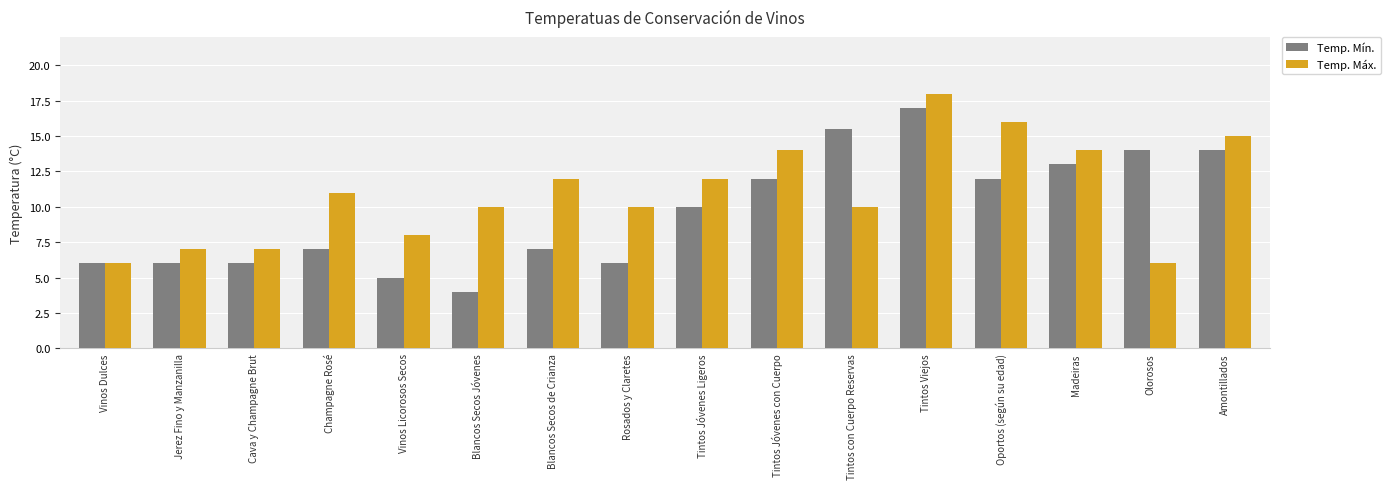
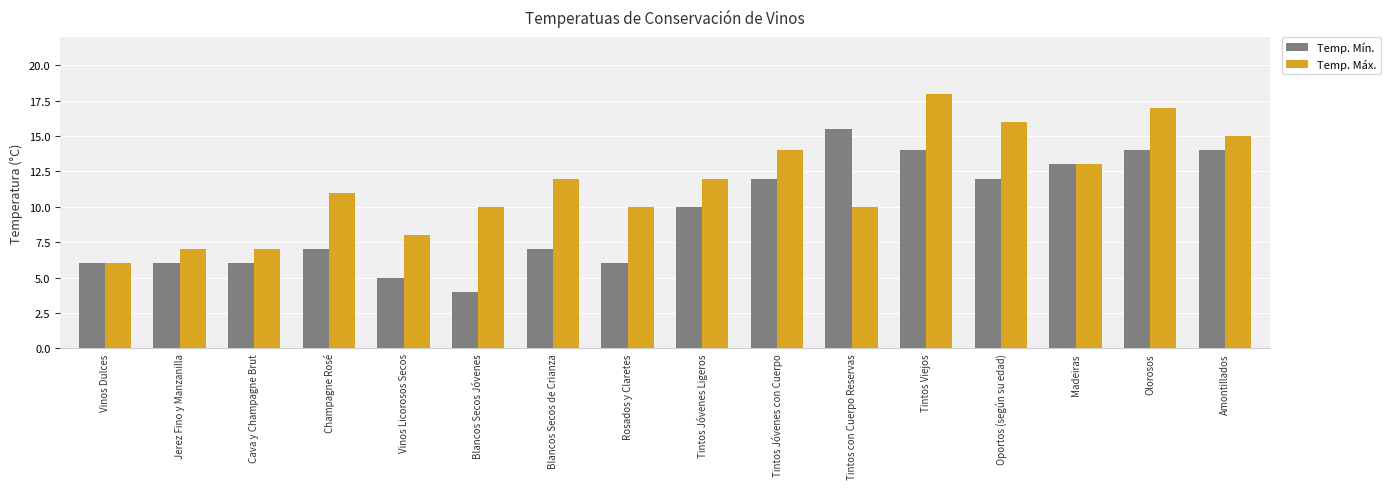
  {
    "Temp. Mín.": {
      "Vinos Dulces": 6,
      "Jerez Fino y Manzanilla": 6,
      "Cava y Champagne Brut": 6,
      "Champagne Rosé": 7,
      "Vinos Licorosos Secos": 5,
      "Blancos Secos Jóvenes": 4,
      "Blancos Secos de Crianza": 7,
      "Rosados y Claretes": 6,
      "Tintos Jóvenes Ligeros": 10,
      "Tintos Jóvenes con Cuerpo": 12,
      "Tintos con Cuerpo Reservas": 15.5,
-     "Tintos Viejos": 17,
+     "Tintos Viejos": 14,
      "Oportos (según su edad)": 12,
      "Madeiras": 13,
      "Olorosos": 14,
      "Amontillados": 14
    },
    "Temp. Máx.": {
      "Vinos Dulces": 6,
      "Jerez Fino y Manzanilla": 7,
      "Cava y Champagne Brut": 7,
      "Champagne Rosé": 11,
      "Vinos Licorosos Secos": 8,
      "Blancos Secos Jóvenes": 10,
      "Blancos Secos de Crianza": 12,
      "Rosados y Claretes": 10,
      "Tintos Jóvenes Ligeros": 12,
      "Tintos Jóvenes con Cuerpo": 14,
      "Tintos con Cuerpo Reservas": 10,
      "Tintos Viejos": 18,
      "Oportos (según su edad)": 16,
-     "Madeiras": 14,
-     "Olorosos": 6,
+     "Madeiras": 13,
+     "Olorosos": 17,
      "Amontillados": 15
    }
  }
